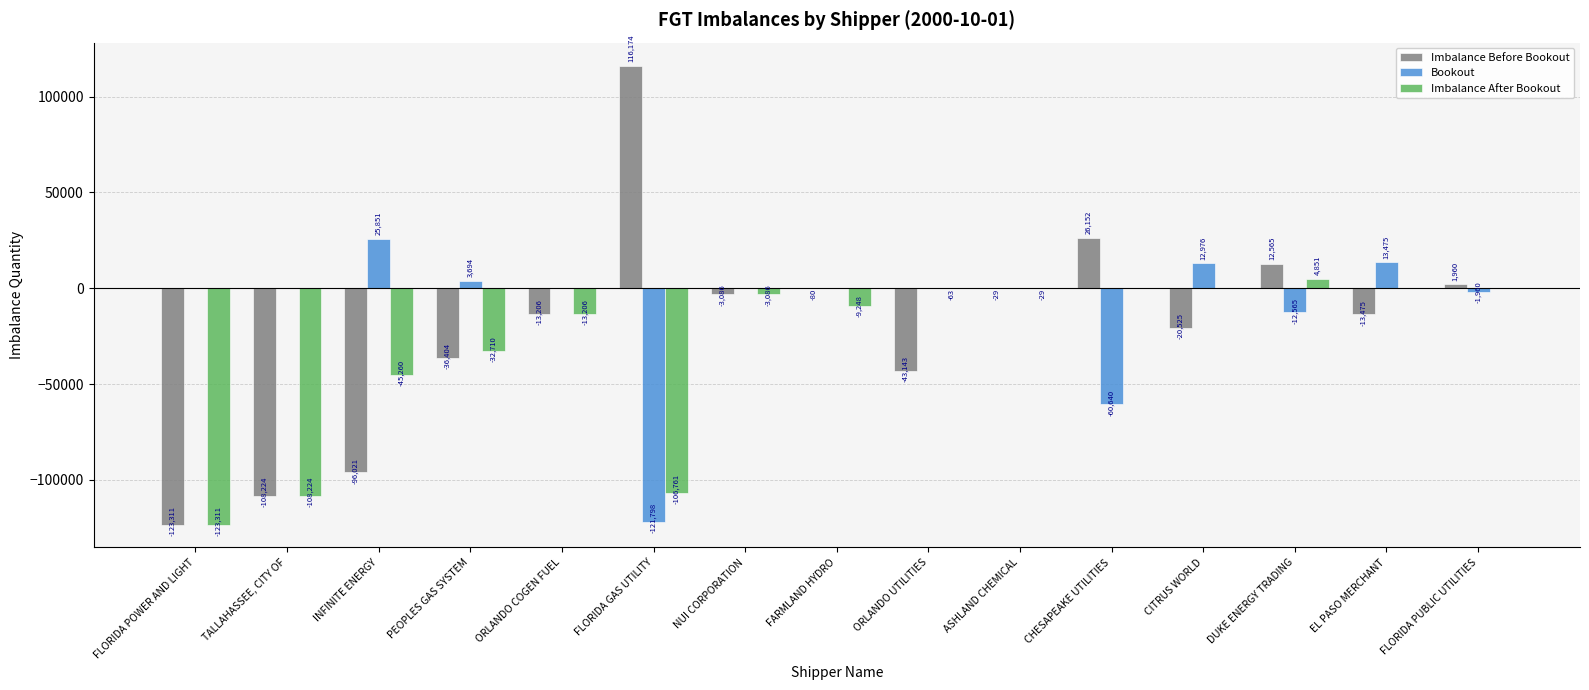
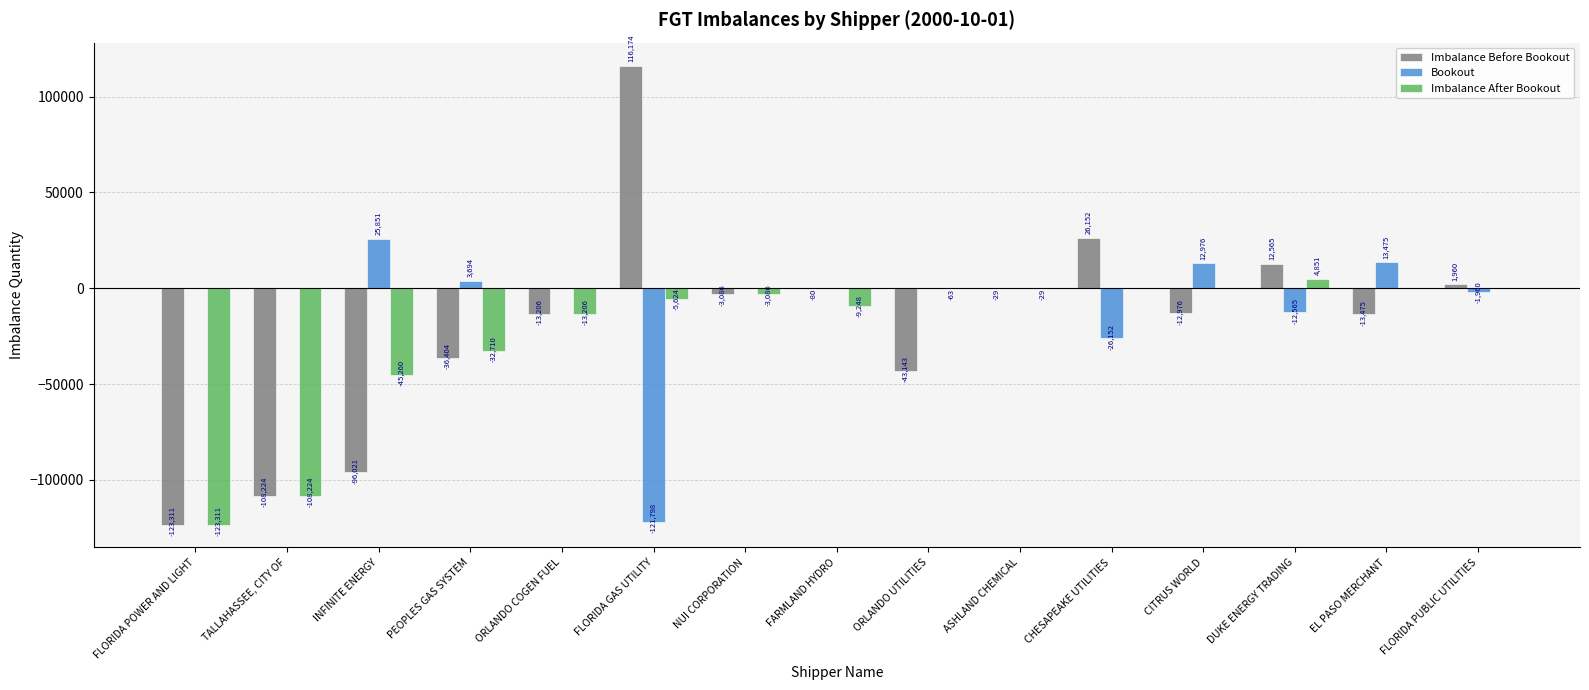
  {
    "Imbalance Before Bookout": {
      "FLORIDA POWER AND LIGHT": "-123,311",
      "TALLAHASSEE, CITY OF": "-108,224",
      "INFINITE ENERGY": "-96,021",
      "PEOPLES GAS SYSTEM": "-36,404",
      "ORLANDO COGEN FUEL": "-13,206",
      "FLORIDA GAS UTILITY": "116,174",
      "NUI CORPORATION": "-3,086",
      "FARMLAND HYDRO": "-80",
      "ORLANDO UTILITIES": "-43,143",
      "ASHLAND CHEMICAL": "-29",
      "CHESAPEAKE UTILITIES": "26,152",
-     "CITRUS WORLD": "-20,525",
+     "CITRUS WORLD": "-12,976",
      "DUKE ENERGY TRADING": "12,565",
      "EL PASO MERCHANT": "-13,475",
      "FLORIDA PUBLIC UTILITIES": "1,960"
    },
    "Bookout": {
      "INFINITE ENERGY": "25,851",
      "PEOPLES GAS SYSTEM": "3,694",
      "FLORIDA GAS UTILITY": "-121,798",
-     "CHESAPEAKE UTILITIES": "-60,640",
+     "CHESAPEAKE UTILITIES": "-26,152",
      "CITRUS WORLD": "12,976",
      "DUKE ENERGY TRADING": "-12,565",
      "EL PASO MERCHANT": "13,475",
      "FLORIDA PUBLIC UTILITIES": "-1,960"
    },
    "Imbalance After Bookout": {
      "FLORIDA POWER AND LIGHT": "-123,311",
      "TALLAHASSEE, CITY OF": "-108,224",
      "INFINITE ENERGY": "-45,260",
      "PEOPLES GAS SYSTEM": "-32,710",
      "ORLANDO COGEN FUEL": "-13,206",
-     "FLORIDA GAS UTILITY": "-106,761",
+     "FLORIDA GAS UTILITY": "-5,624",
      "NUI CORPORATION": "-3,086",
      "FARMLAND HYDRO": "-9,248",
      "ORLANDO UTILITIES": "-63",
      "ASHLAND CHEMICAL": "-29",
      "DUKE ENERGY TRADING": "4,851"
    }
  }
